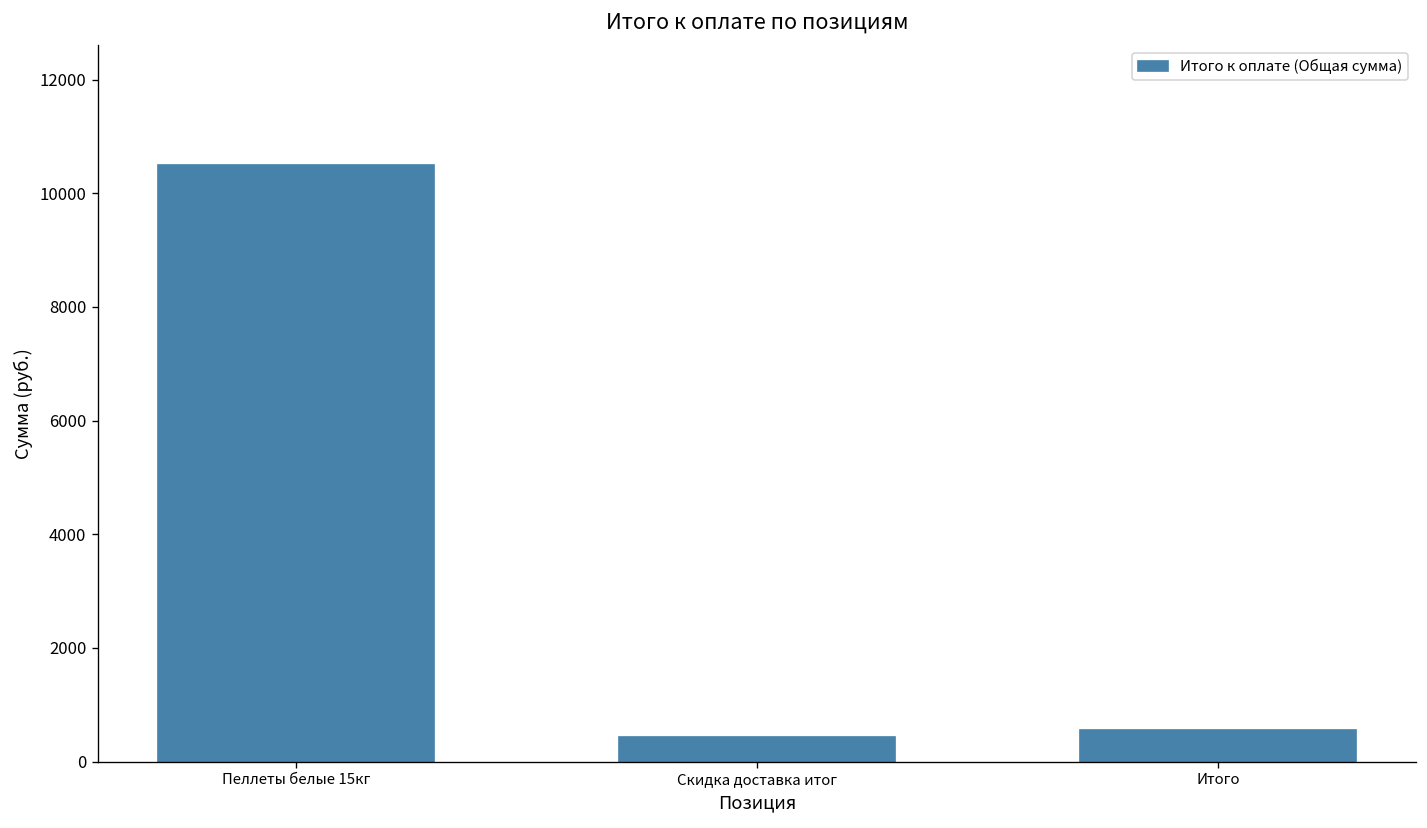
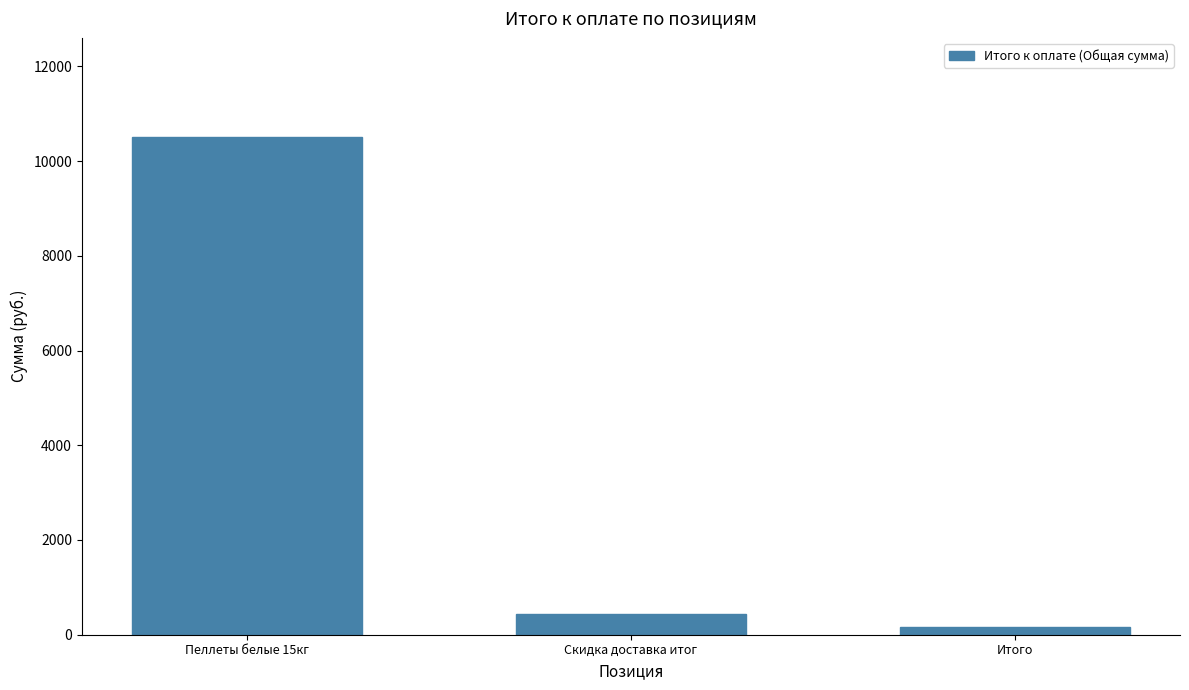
  {
    "Пеллеты белые 15кг": 10500,
    "Скидка доставка итог": 400,
-   "Итого": 600
+   "Итого": 200
  }
